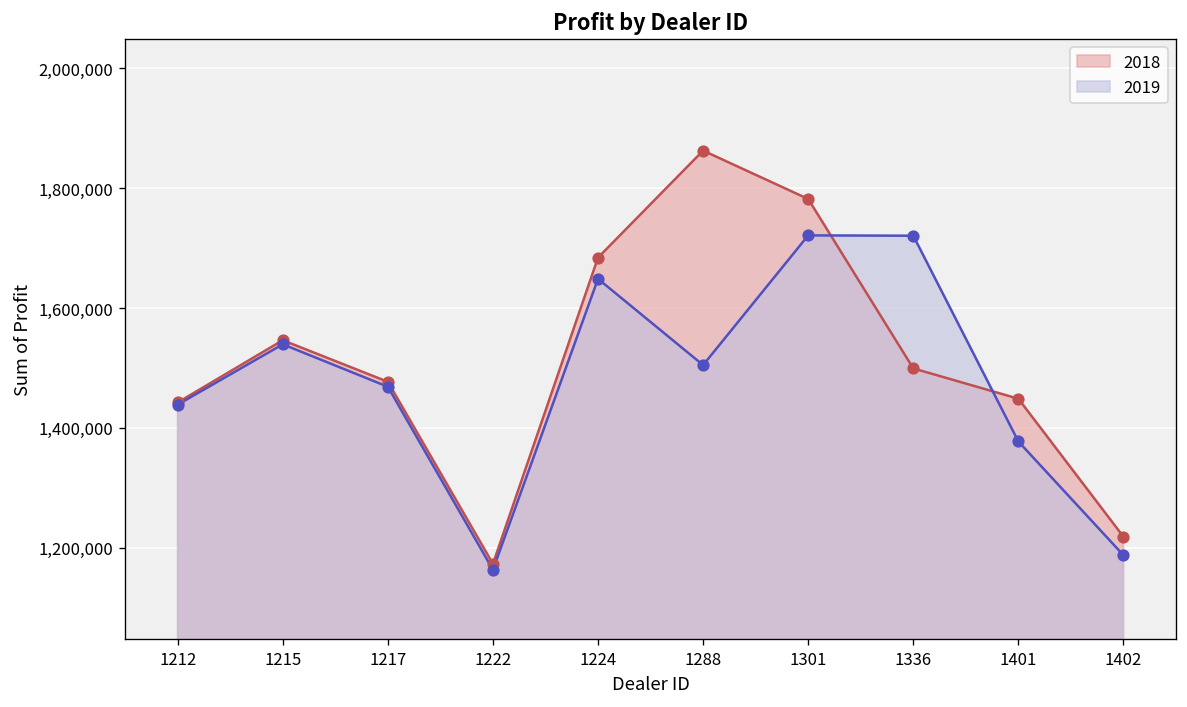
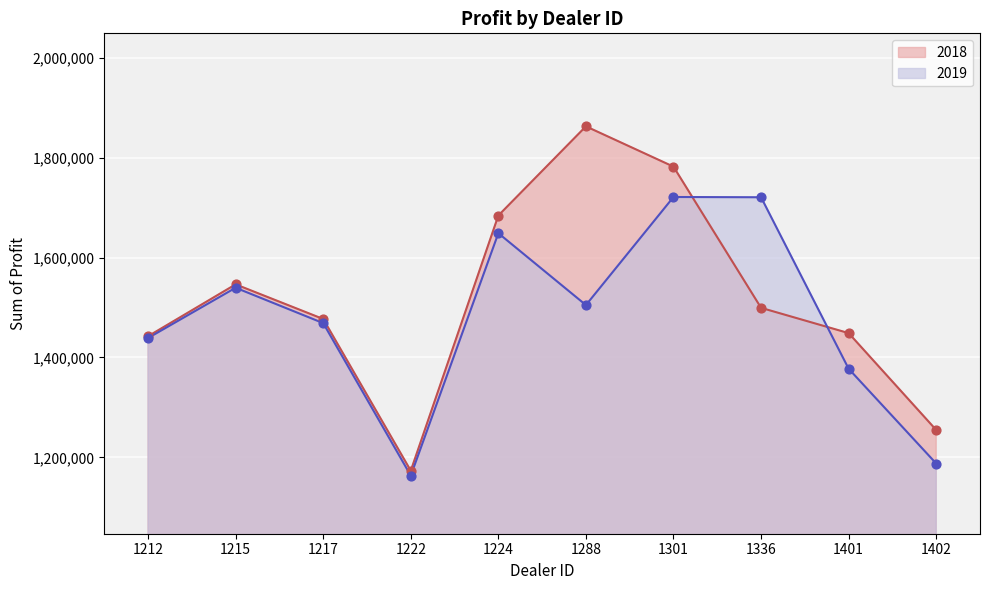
  {
    "2018": {
      "1215": "1,550,000",
      "1217": "1,480,000",
      "1222": "1,170,000",
      "1224": "1,680,000",
      "1288": "1,860,000",
      "1301": "1,780,000",
      "1336": "1,500,000",
      "1401": "1,450,000",
-     "1402": "1,220,000"
+     "1402": "1,250,000"
    },
    "2019": {
      "1215": "1,540,000",
      "1217": "1,470,000",
      "1222": "1,160,000",
      "1224": "1,650,000",
      "1288": "1,500,000",
      "1301": "1,720,000",
      "1336": "1,720,000",
      "1401": "1,380,000",
      "1402": "1,190,000"
    }
  }
